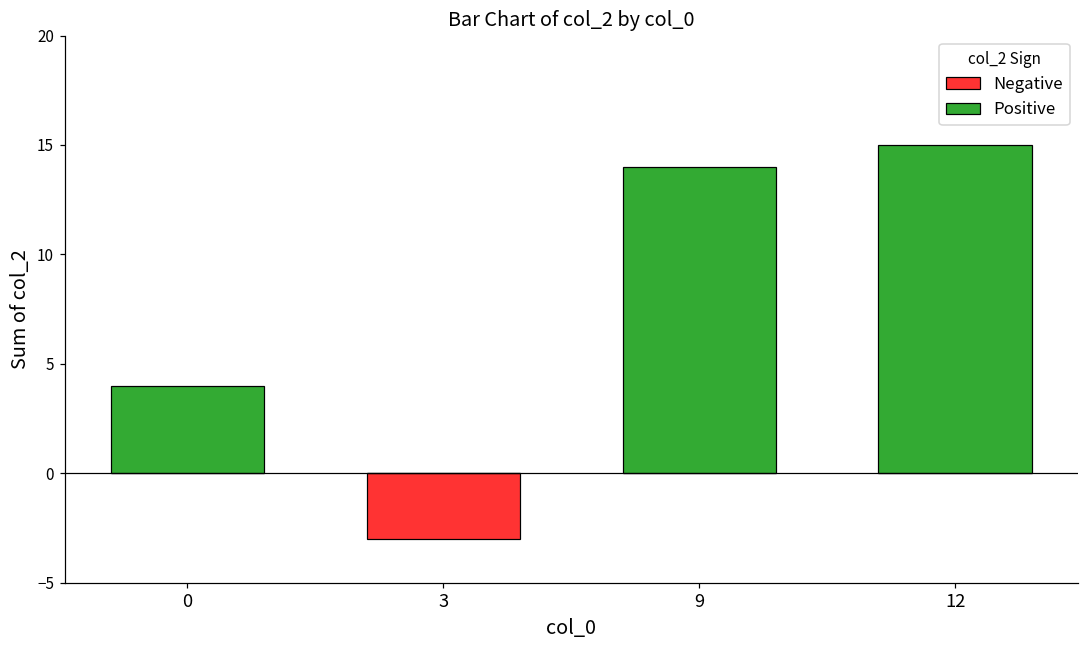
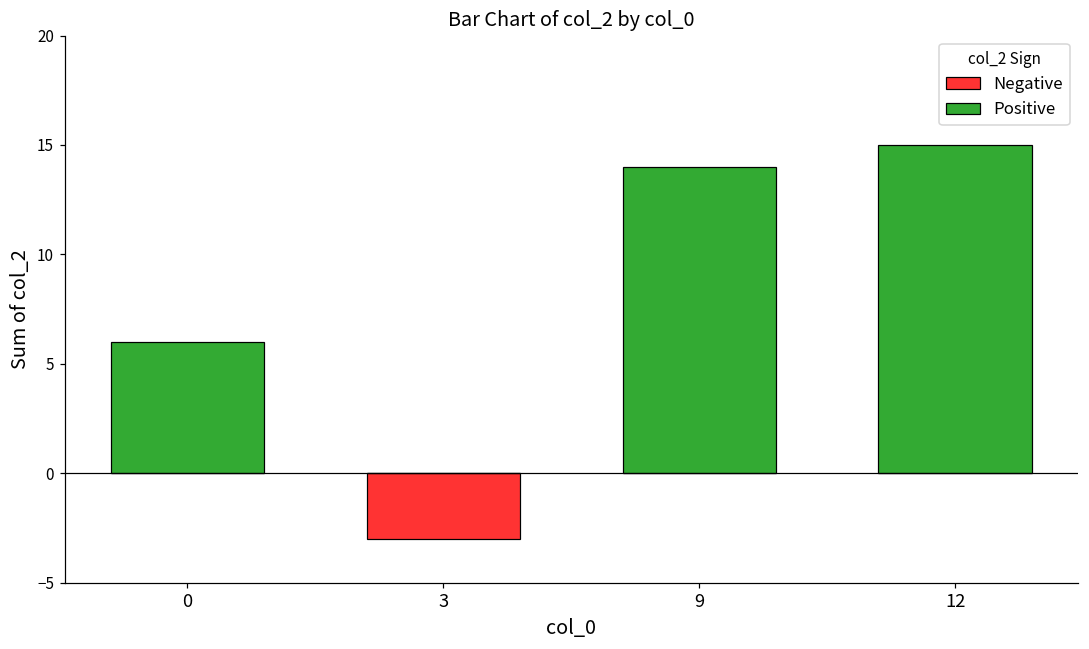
  {
    "Negative": {
      "0": 0,
      "3": -3,
      "9": 0,
      "12": 0
    },
    "Positive": {
-     "0": 4,
+     "0": 6,
      "3": 0,
      "9": 14,
      "12": 15
    }
  }
